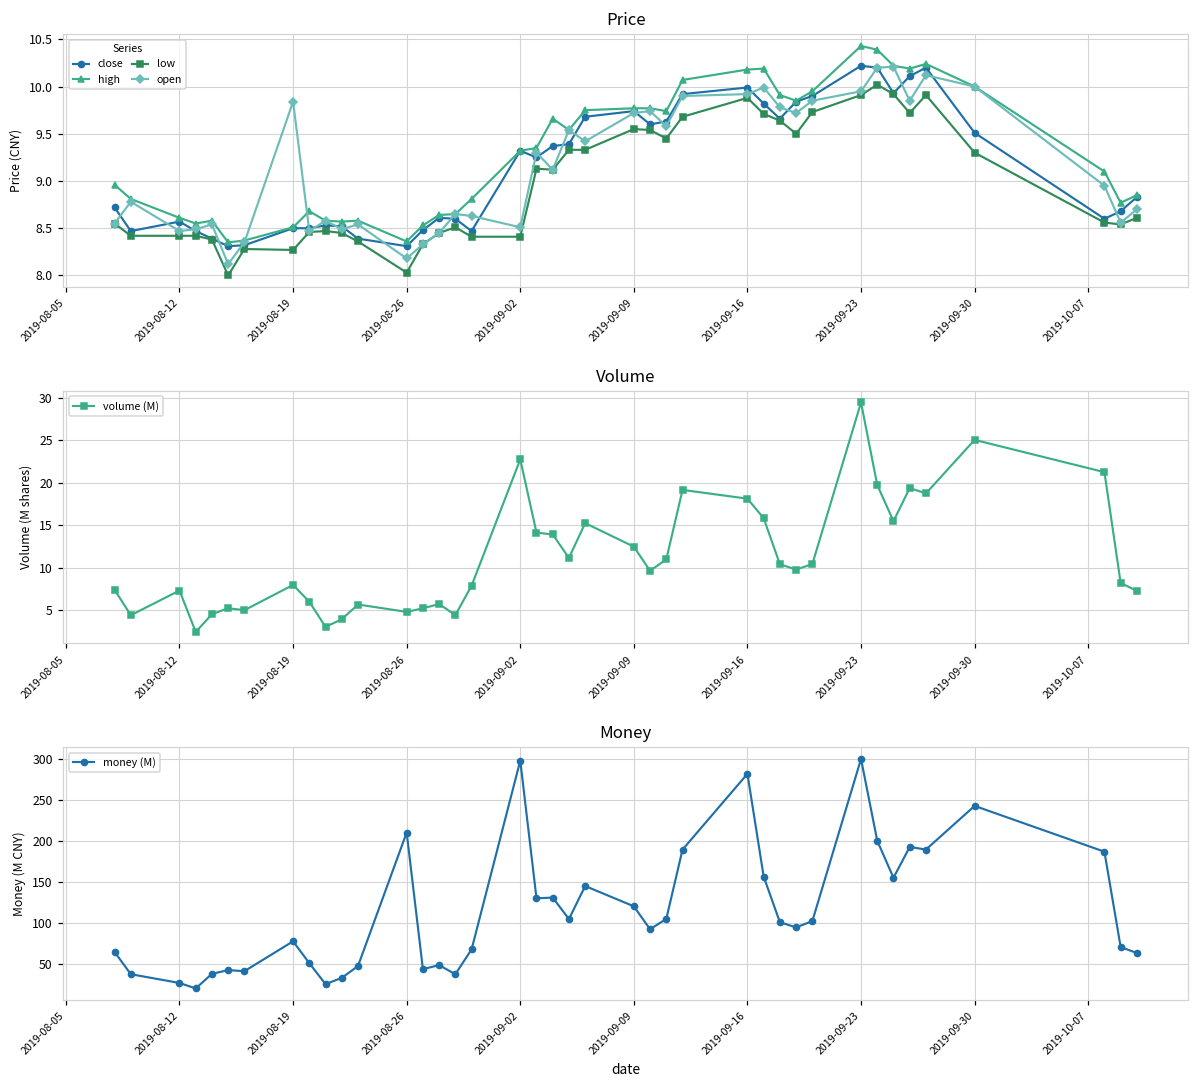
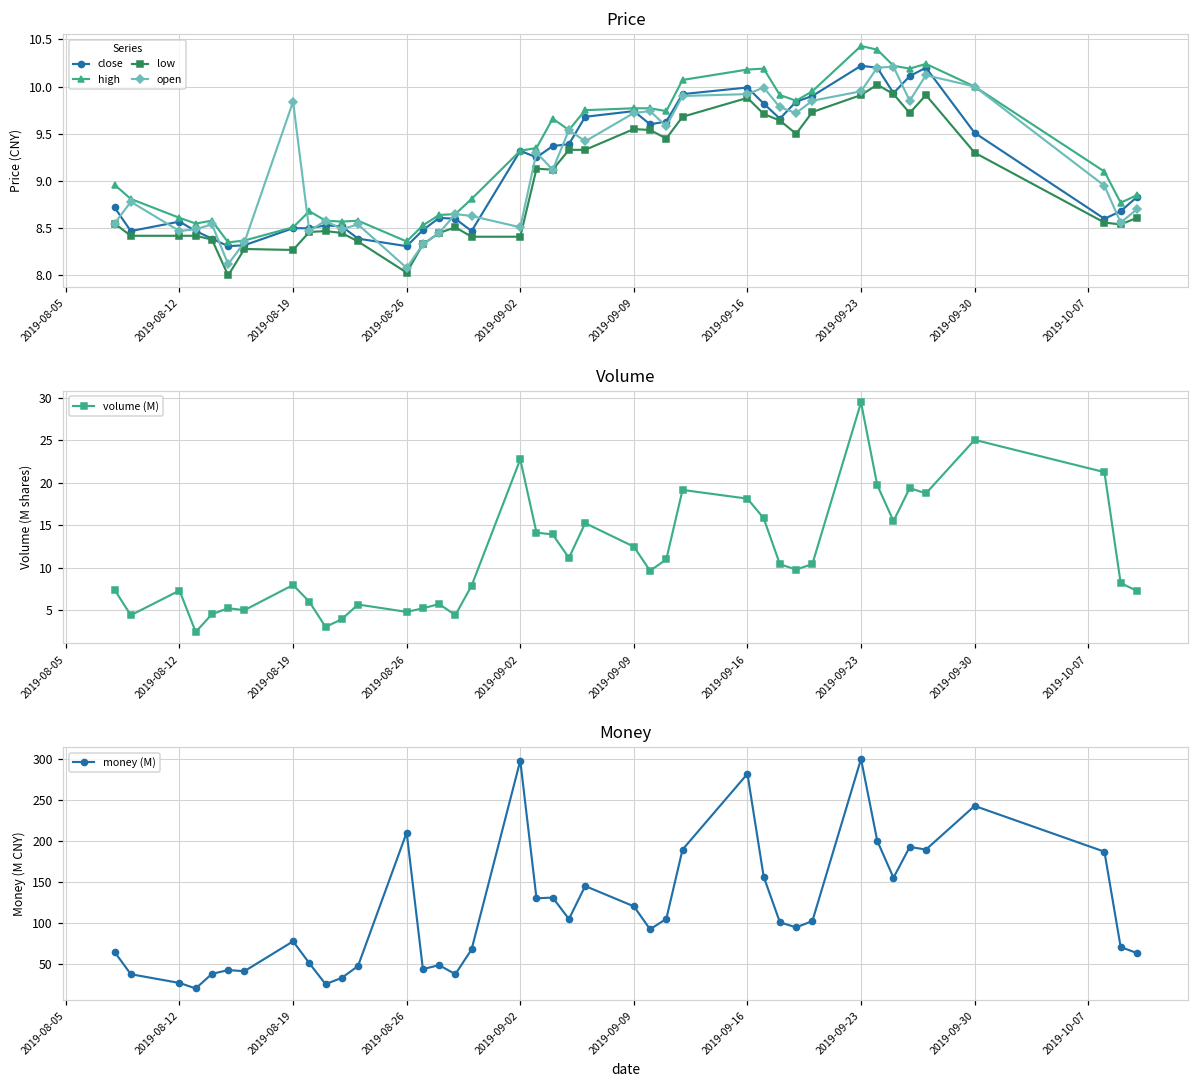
  {
    "Price": {
      "close": {
        "2019-08-12": 8.6,
        "2019-08-26": 8.3,
        "2019-09-16": 10.0,
        "2019-09-23": 10.2,
        "2019-09-30": 9.5
      },
      "open": {
        "2019-08-12": 8.5,
        "2019-08-19": 9.8,
-       "2019-08-26": 8.2,
+       "2019-08-26": 8.1,
        "2019-09-02": 8.5,
        "2019-09-16": 9.9,
        "2019-09-23": 10.0
      }
    },
    "Volume": {
      "2019-08-12": 7,
      "2019-08-19": 8,
      "2019-08-26": 5,
      "2019-09-02": 23,
      "2019-09-09": 12,
      "2019-09-16": 18,
      "2019-09-23": 29,
      "2019-09-30": 25
    },
    "Money": {
      "2019-08-12": 30,
      "2019-08-19": 80,
      "2019-08-26": 210,
      "2019-09-02": 300,
      "2019-09-09": 120,
      "2019-09-16": 280,
      "2019-09-23": 300,
      "2019-09-30": 240
    }
  }
